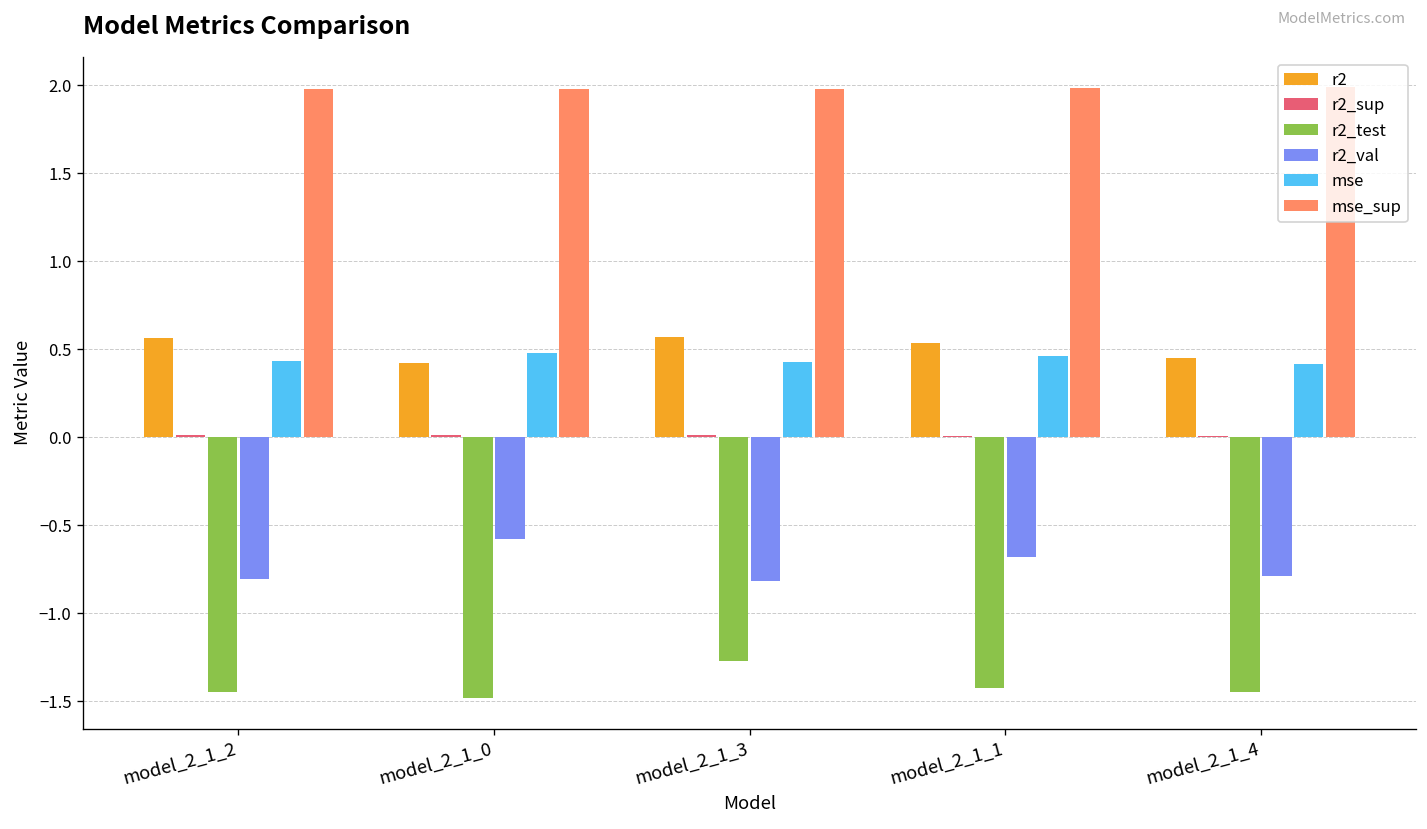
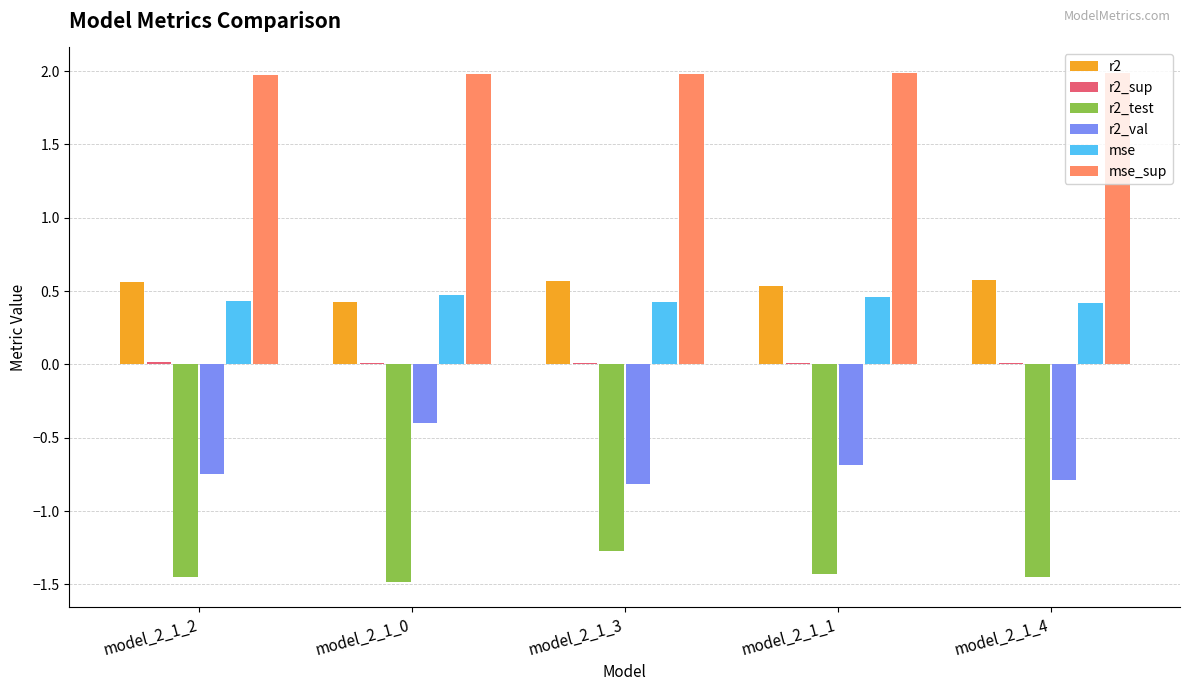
  {
    "r2": {
      "model_2_1_2": 0.56,
      "model_2_1_0": 0.42,
      "model_2_1_3": 0.57,
      "model_2_1_1": 0.54,
-     "model_2_1_4": 0.45
+     "model_2_1_4": 0.58
    },
    "r2_test": {
      "model_2_1_2": -1.45,
      "model_2_1_0": -1.48,
      "model_2_1_3": -1.27,
      "model_2_1_1": -1.43,
      "model_2_1_4": -1.45
    },
    "r2_val": {
-     "model_2_1_2": -0.80,
-     "model_2_1_0": -0.58,
+     "model_2_1_2": -0.75,
+     "model_2_1_0": -0.40,
      "model_2_1_3": -0.81,
      "model_2_1_1": -0.68,
      "model_2_1_4": -0.79
    },
    "mse": {
      "model_2_1_2": 0.43,
      "model_2_1_0": 0.48,
      "model_2_1_3": 0.43,
      "model_2_1_1": 0.46,
      "model_2_1_4": 0.42
    }
  }
